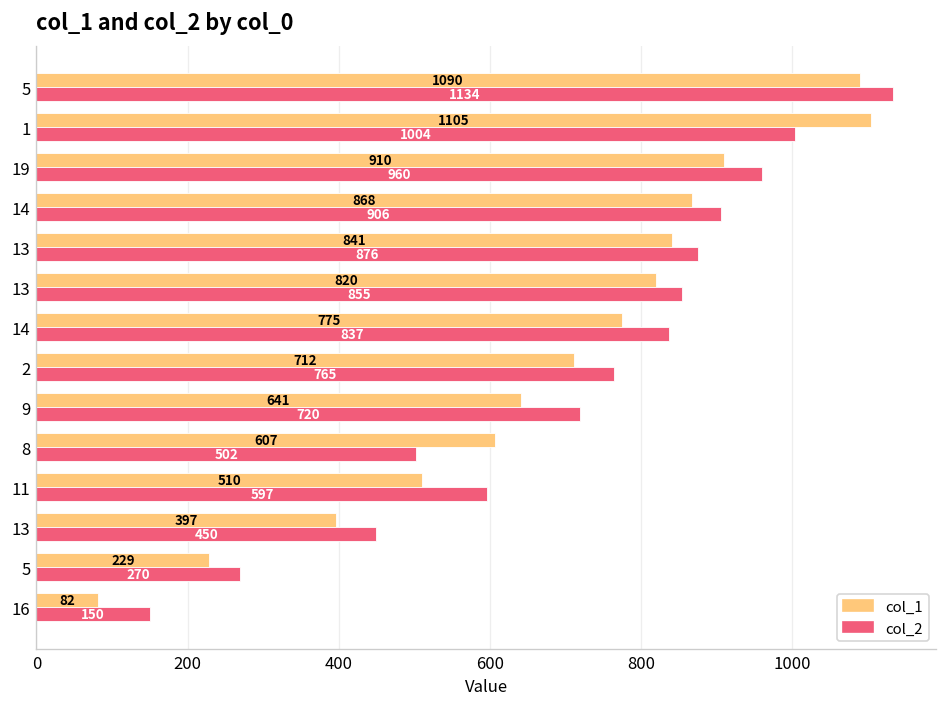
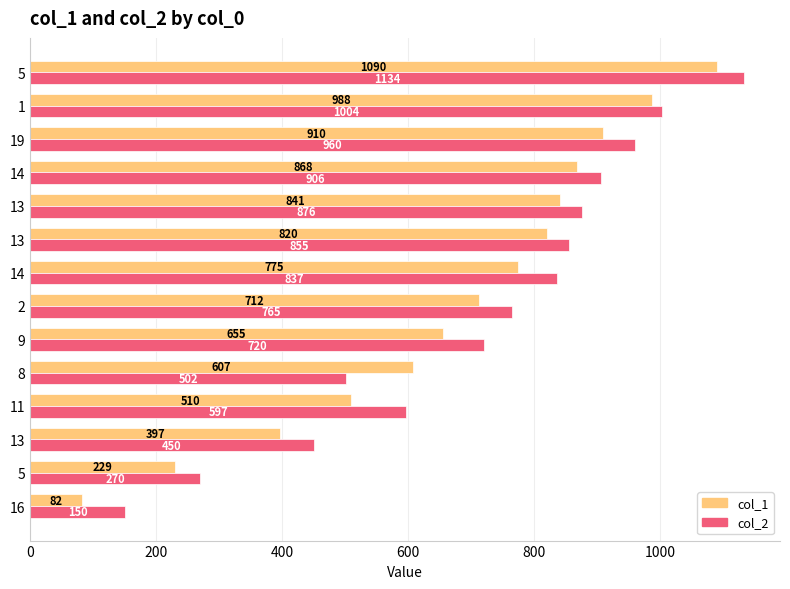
  {
    "col_1": {
-     "1": 1105,
+     "1": 988,
      "19": 910,
      "2": 712,
-     "9": 641,
+     "9": 655,
      "8": 607,
      "11": 510,
      "16": 82
    },
    "col_2": {
      "1": 1004,
      "19": 960,
      "2": 765,
      "9": 720,
      "8": 502,
      "11": 597,
      "16": 150
    }
  }
